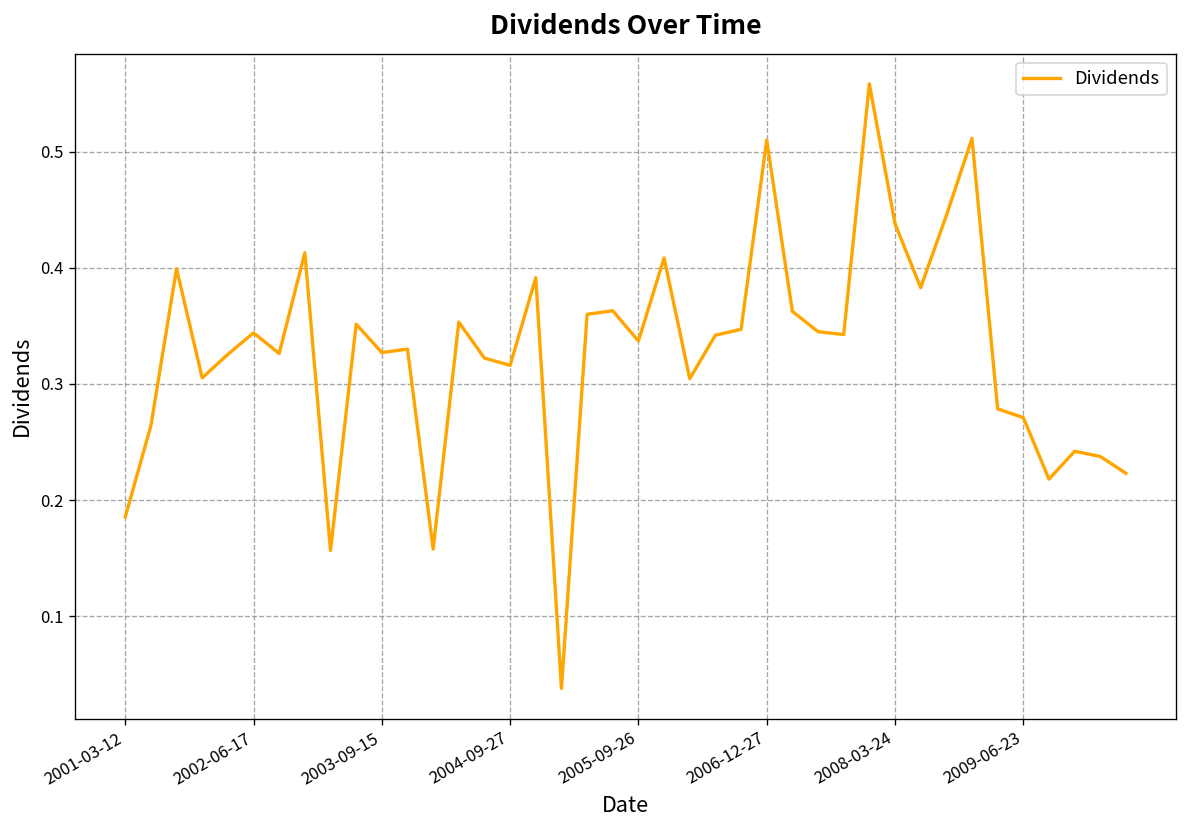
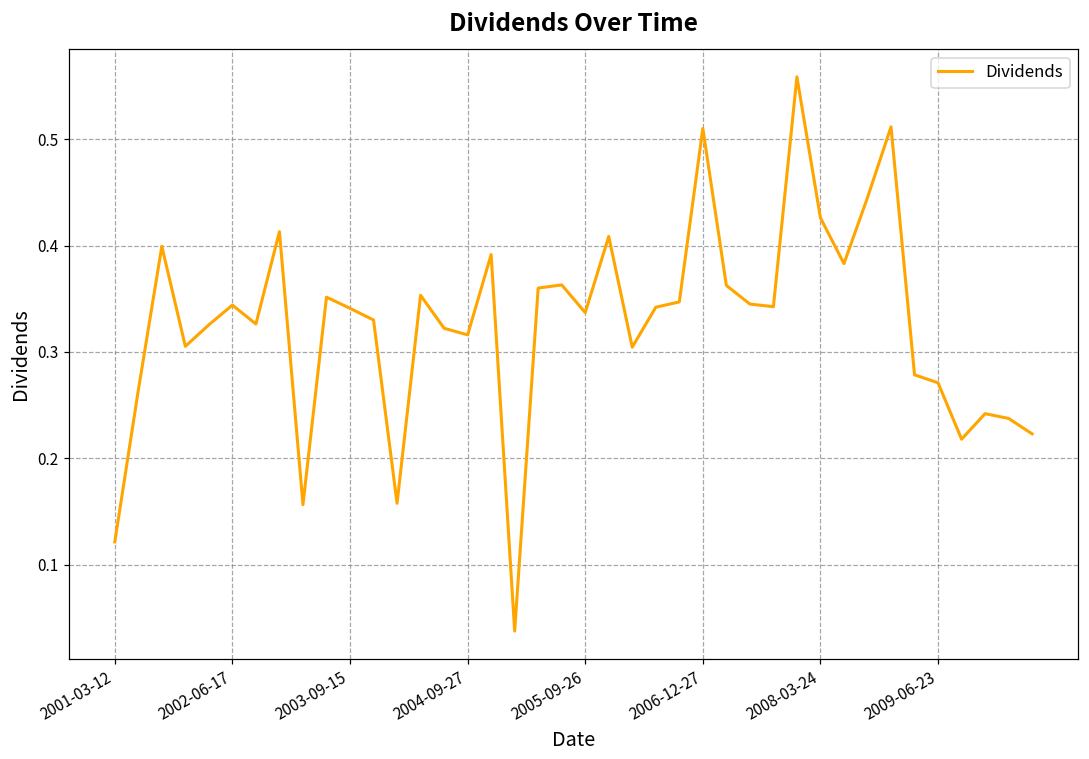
  {
-   "2001-03-12": 0.19,
+   "2001-03-12": 0.12,
    "2002-06-17": 0.34,
-   "2003-09-15": 0.33,
+   "2003-09-15": 0.34,
    "2004-09-27": 0.32,
    "2005-09-26": 0.34,
    "2006-12-27": 0.51,
-   "2008-03-24": 0.44,
+   "2008-03-24": 0.43,
    "2009-06-23": 0.27
  }
